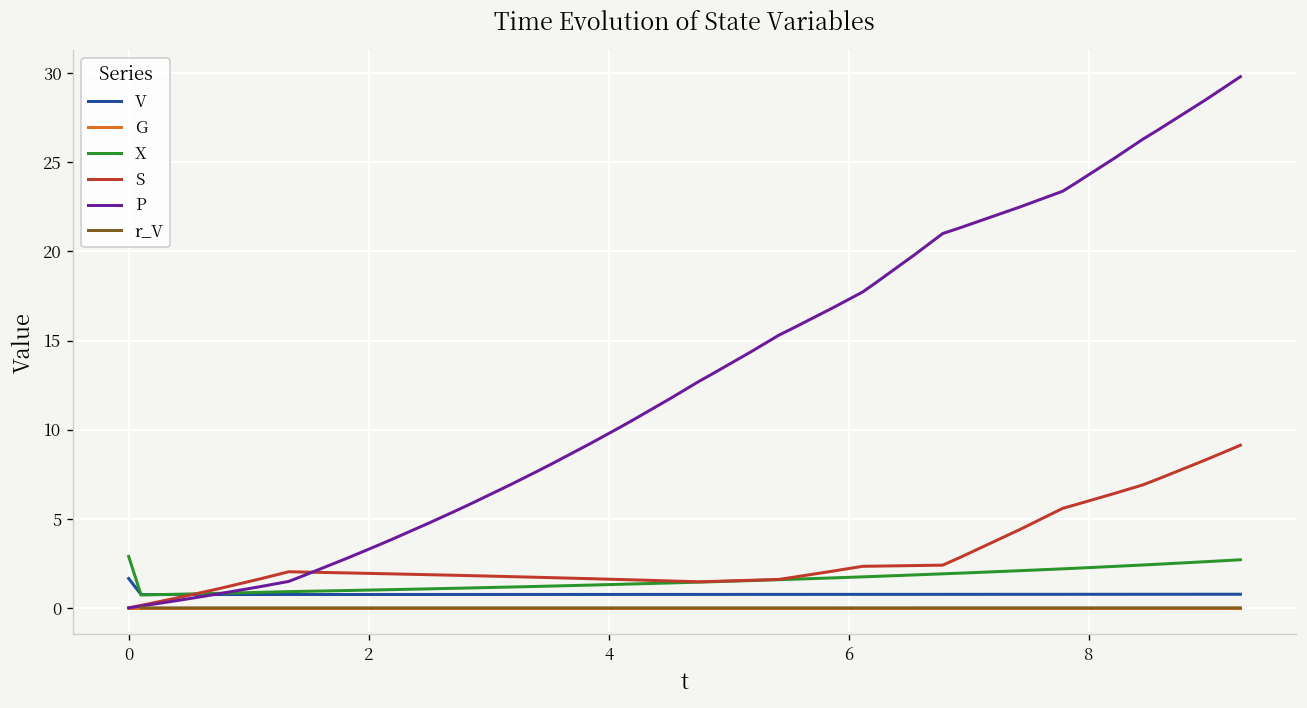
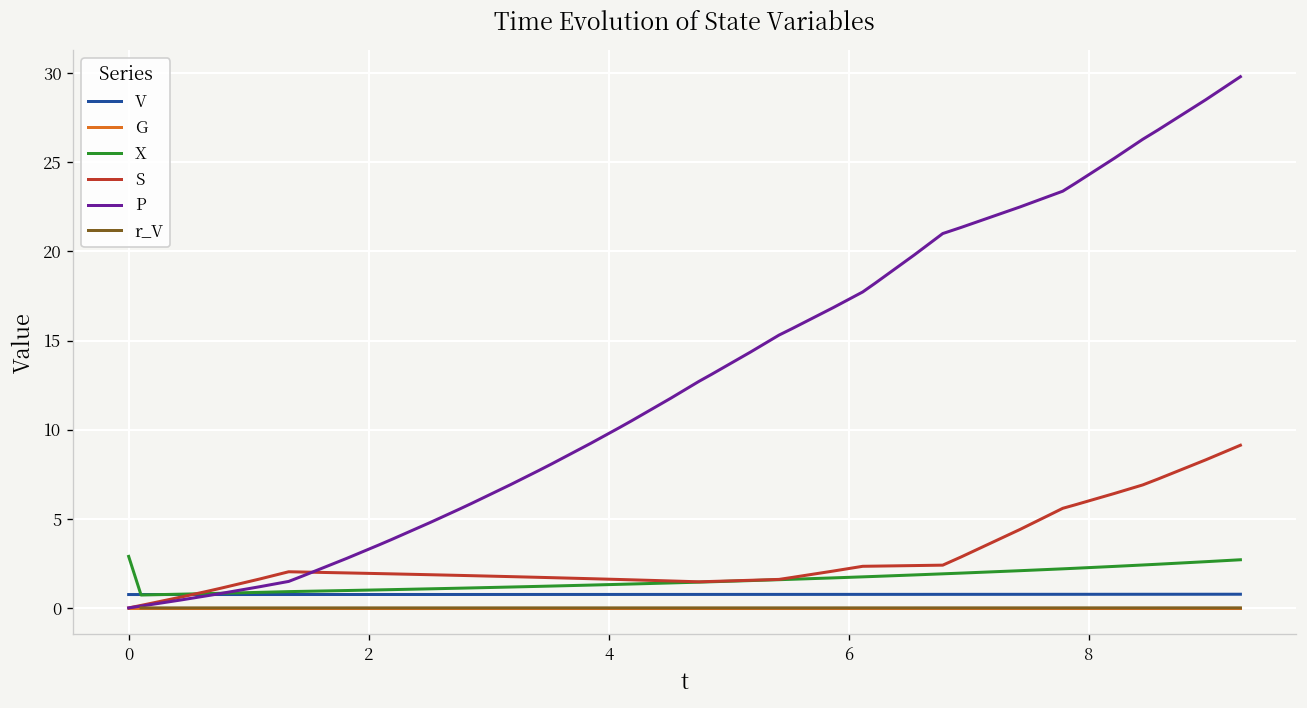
  {
    "V": {
-     "0": 1.7
+     "0": 0.8
    },
    "X": {
      "0": 2.9
    }
  }
